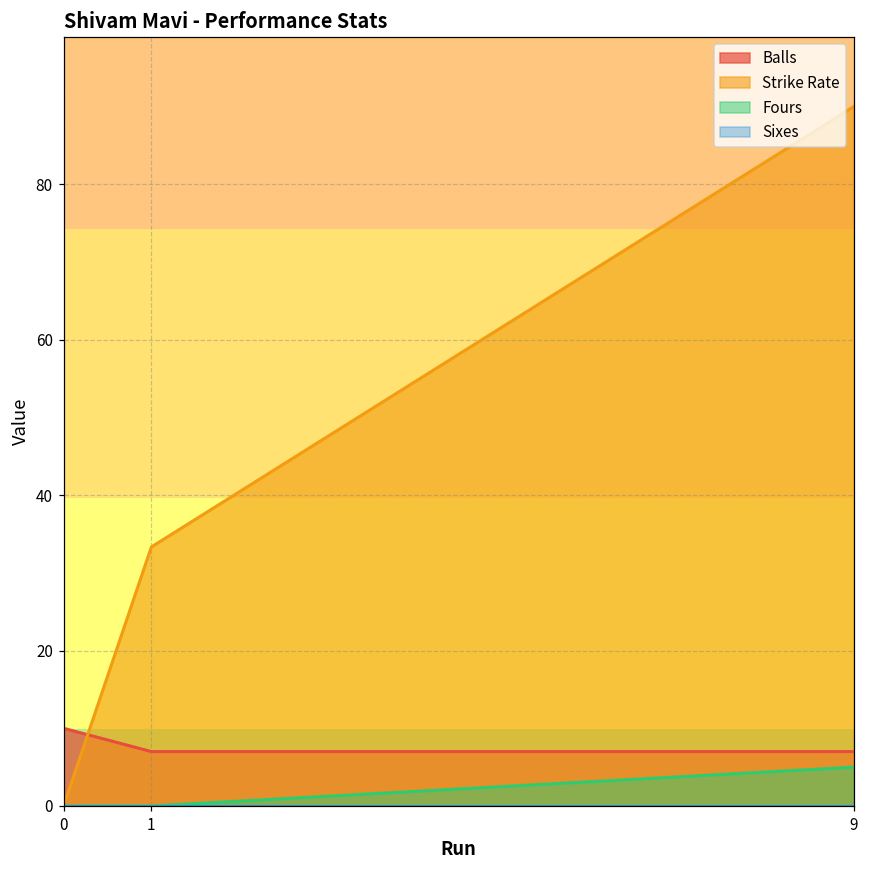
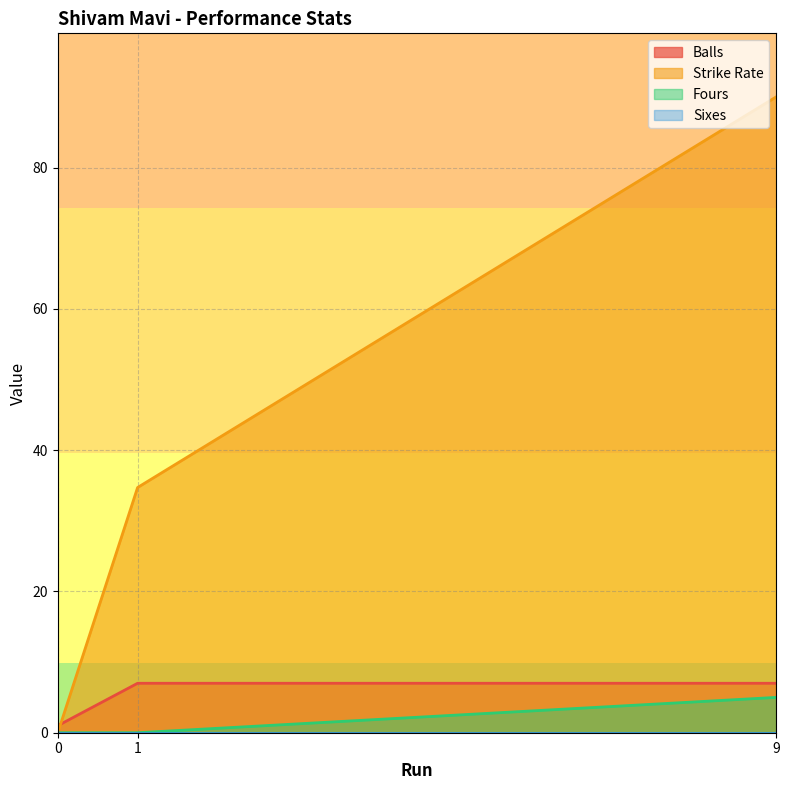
  {
    "Balls": {
-     "0": 10,
+     "0": 1,
      "1": 7,
      "9": 7
    },
    "Strike Rate": {
-     "1": 33,
+     "1": 35,
      "9": 90
    },
    "Fours": {
      "9": 5
    },
    "Sixes": {
      "9": 0
    }
  }
